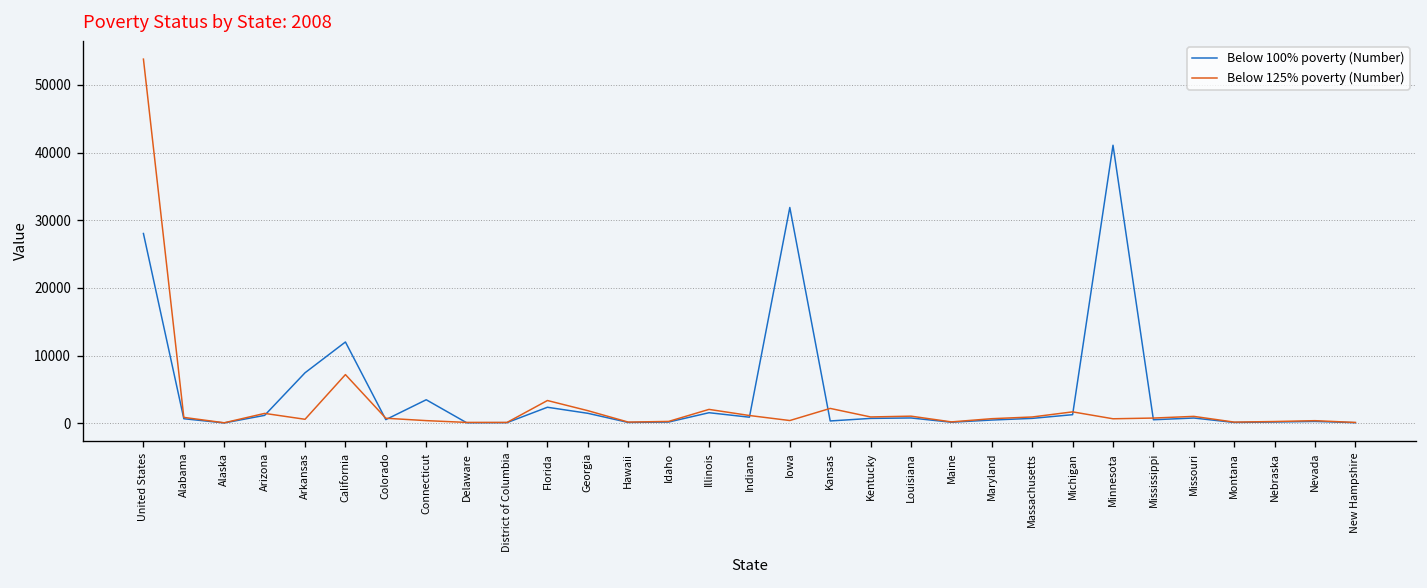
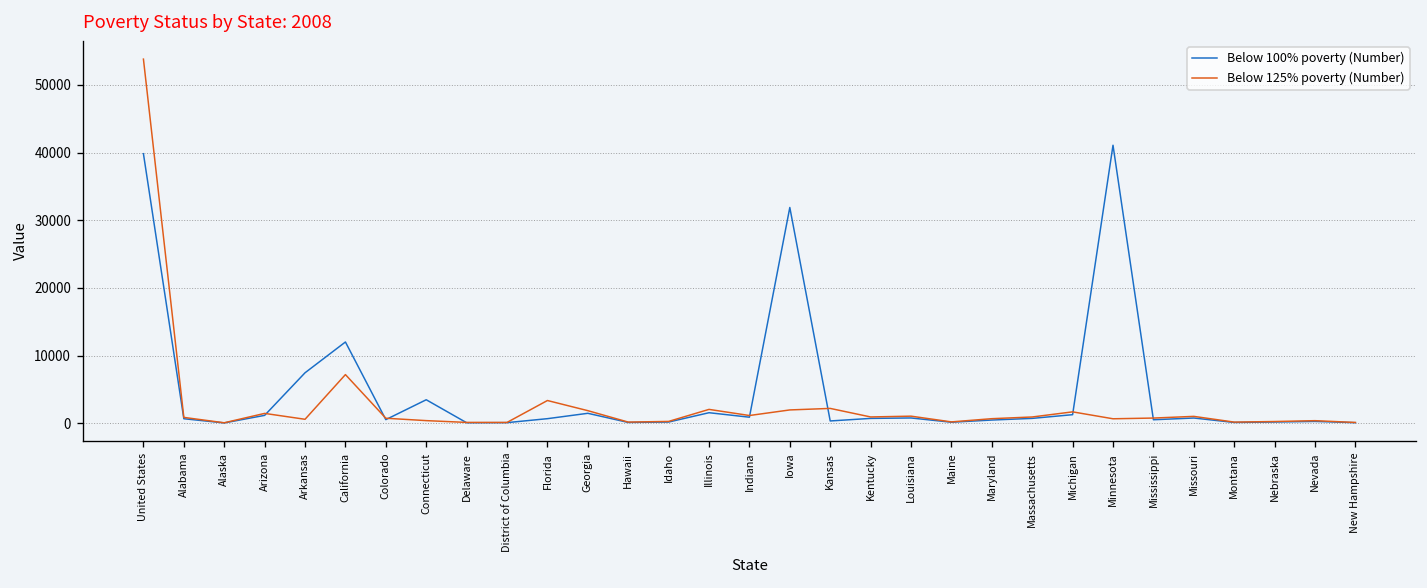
  {
    "Below 100% poverty (Number)": {
-     "United States": 28000,
+     "United States": 40000,
      "Arkansas": 7000,
      "California": 12000,
      "Connecticut": 3000,
-     "Florida": 2000,
+     "Florida": 1000,
      "Illinois": 2000,
      "Iowa": 32000,
      "Kansas": 0,
      "Minnesota": 41000
    },
    "Below 125% poverty (Number)": {
      "United States": 54000,
      "Arkansas": 1000,
      "California": 7000,
      "Connecticut": 0,
      "Florida": 3000,
      "Illinois": 2000,
-     "Iowa": 0,
+     "Iowa": 2000,
      "Kansas": 2000,
      "Minnesota": 1000
    }
  }
